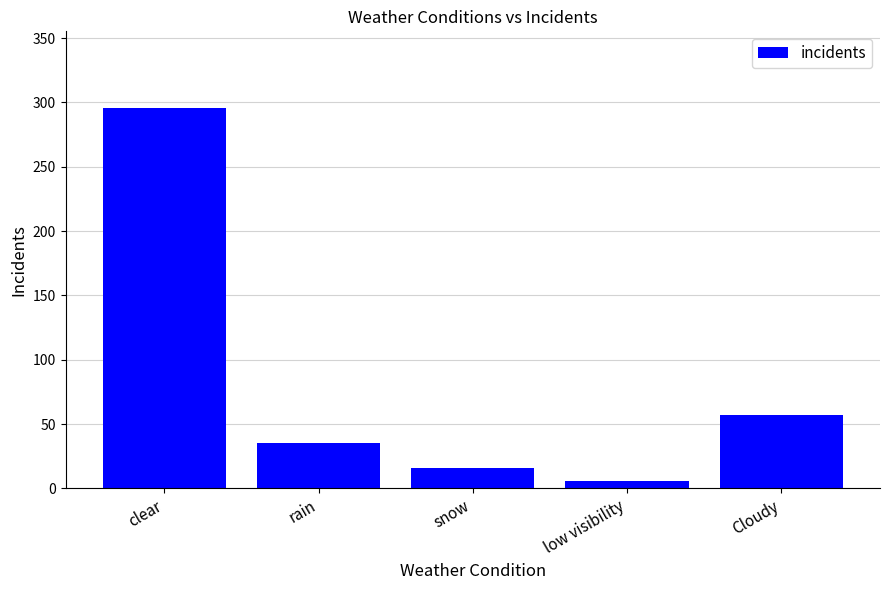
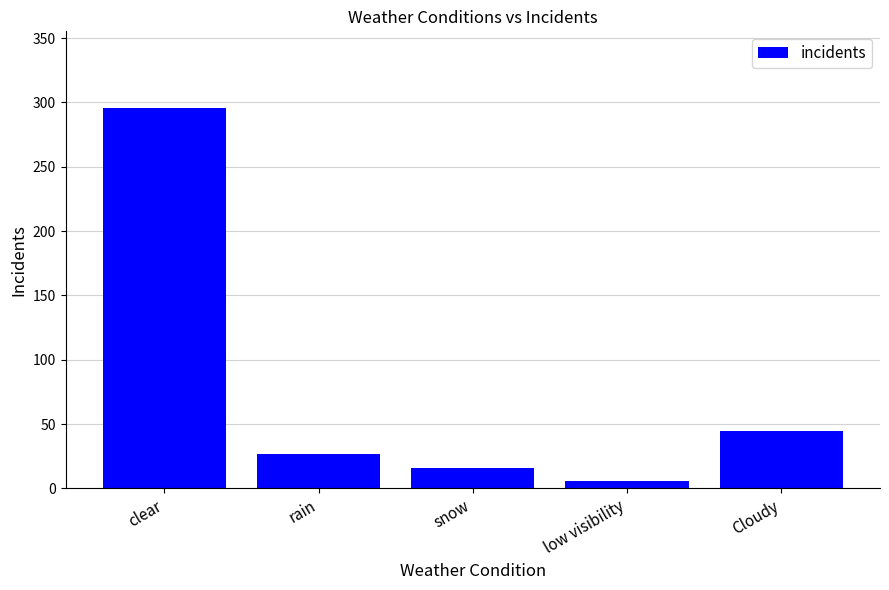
  {
    "clear": 296,
-   "rain": 35,
+   "rain": 27,
    "snow": 16,
    "low visibility": 6,
-   "Cloudy": 57
+   "Cloudy": 45
  }
